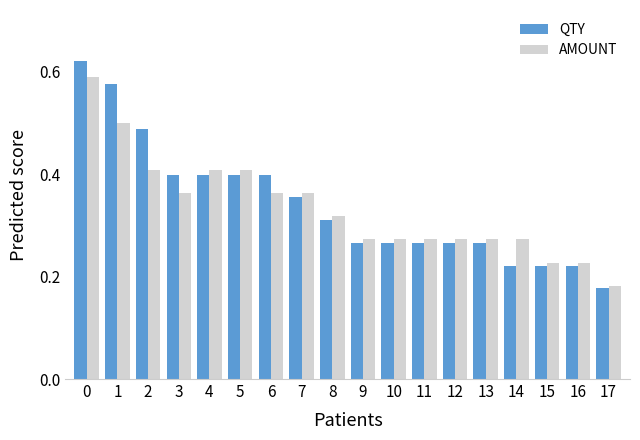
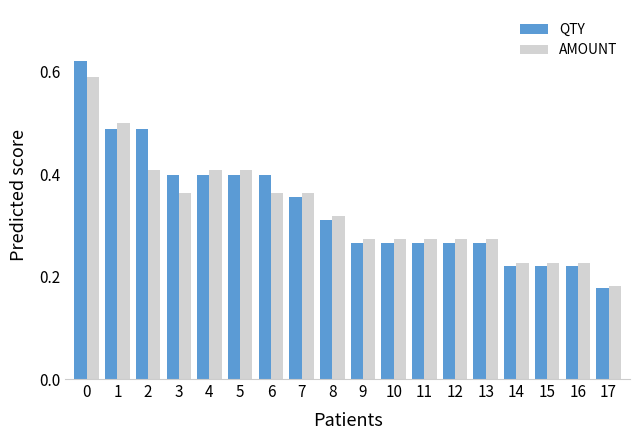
  {
    "QTY": {
      "0": 0.62,
-     "1": 0.58,
+     "1": 0.49,
      "2": 0.49,
      "3": 0.40,
      "4": 0.40,
      "5": 0.40,
      "6": 0.40,
      "7": 0.35,
      "8": 0.31,
      "9": 0.27,
      "10": 0.27,
      "11": 0.27,
      "12": 0.27,
      "13": 0.27,
      "14": 0.22,
      "15": 0.22,
      "16": 0.22,
      "17": 0.18
    },
    "AMOUNT": {
      "0": 0.59,
      "1": 0.50,
      "2": 0.41,
      "3": 0.36,
      "4": 0.41,
      "5": 0.41,
      "6": 0.36,
      "7": 0.36,
      "8": 0.32,
      "9": 0.27,
      "10": 0.27,
      "11": 0.27,
      "12": 0.27,
      "13": 0.27,
-     "14": 0.27,
+     "14": 0.23,
      "15": 0.23,
      "16": 0.23,
      "17": 0.18
    }
  }
